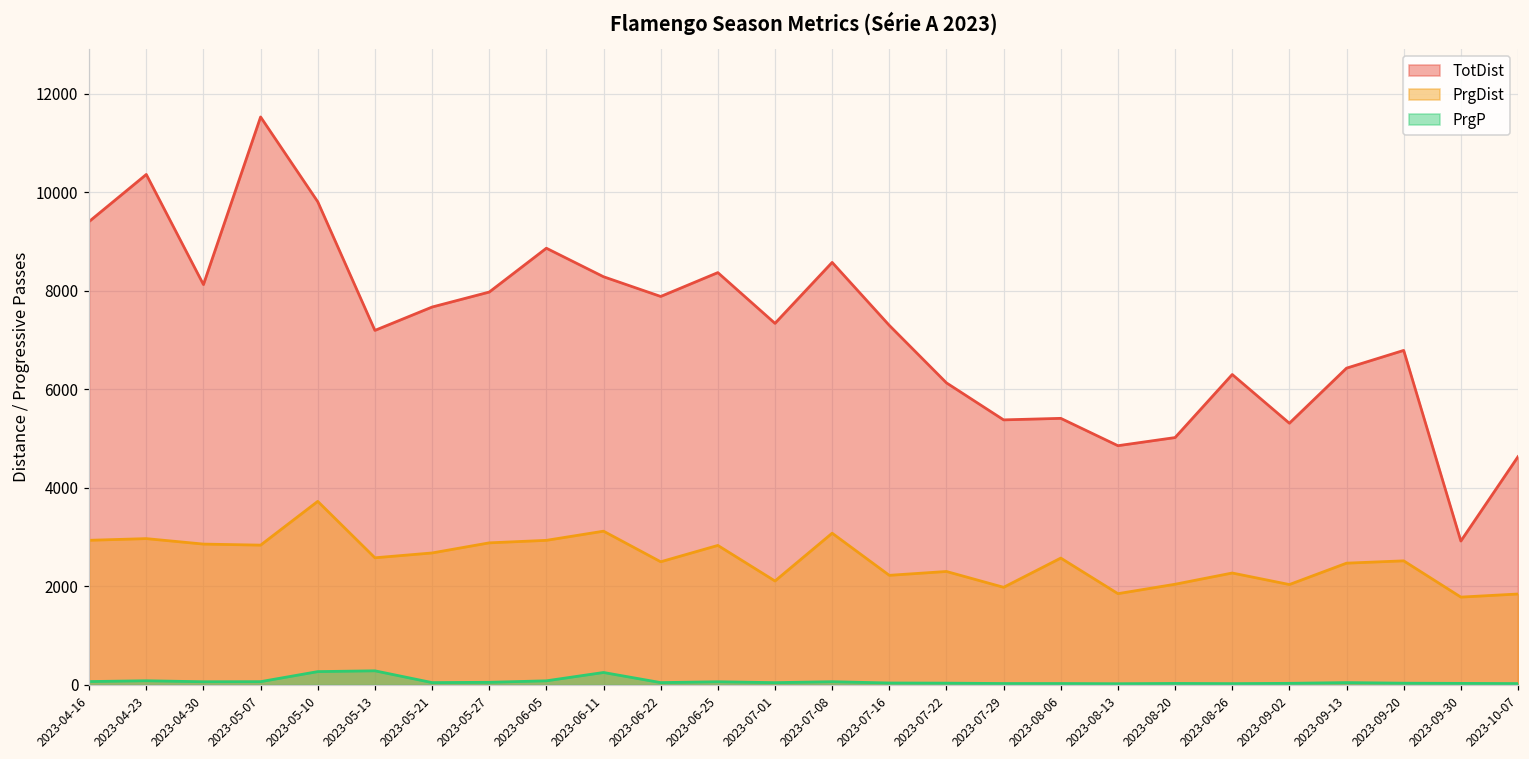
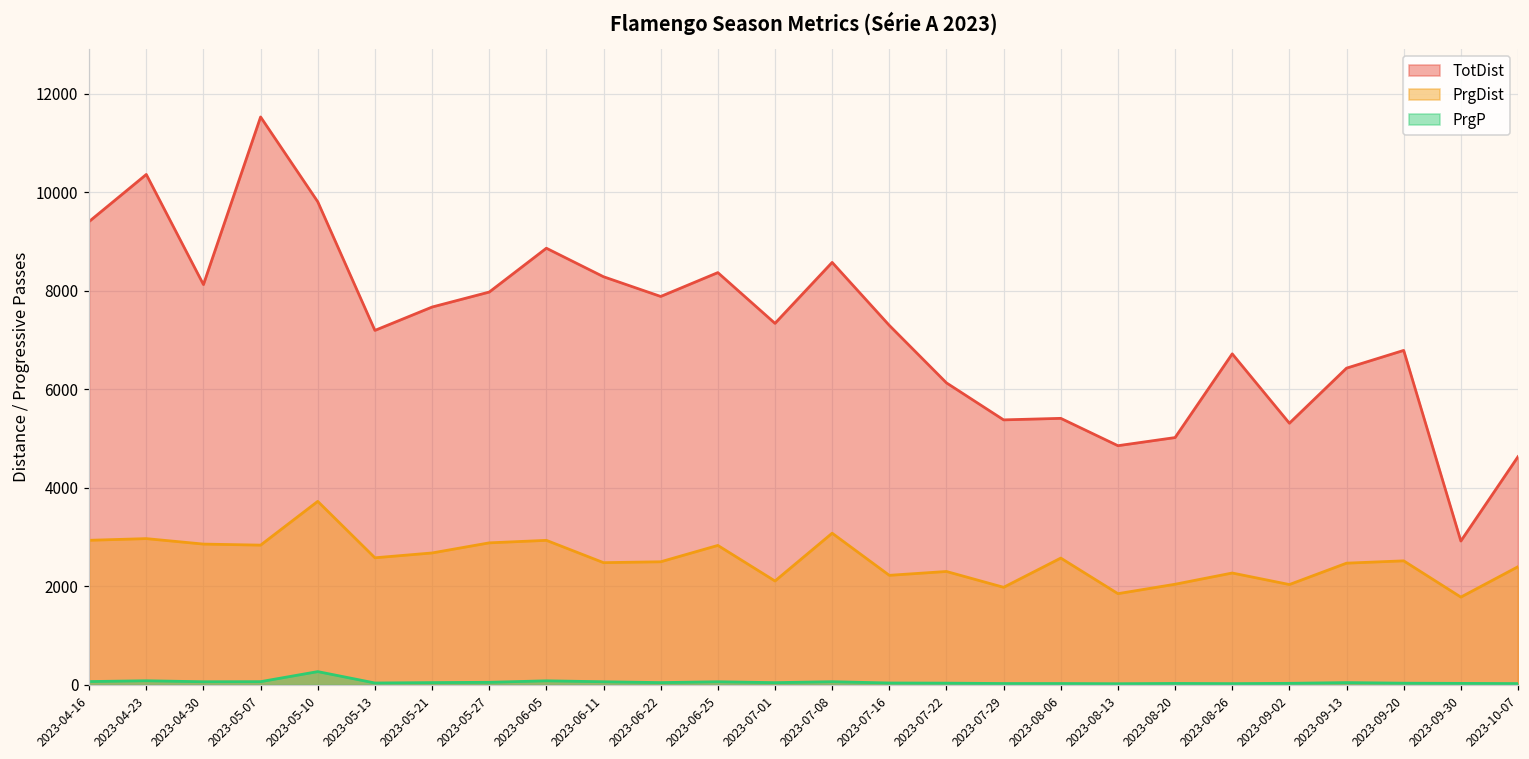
  {
    "TotDist": {
      "2023-04-16": 9400,
      "2023-04-23": 10400,
      "2023-04-30": 8100,
      "2023-05-07": 11500,
      "2023-05-10": 9800,
      "2023-05-13": 7200,
      "2023-05-21": 7700,
      "2023-05-27": 8000,
      "2023-06-05": 8900,
      "2023-06-11": 8300,
      "2023-06-22": 7900,
      "2023-06-25": 8400,
      "2023-07-01": 7300,
      "2023-07-08": 8600,
      "2023-07-16": 7300,
      "2023-07-22": 6100,
      "2023-07-29": 5400,
      "2023-08-06": 5400,
      "2023-08-13": 4900,
      "2023-08-20": 5000,
-     "2023-08-26": 6300,
+     "2023-08-26": 6700,
      "2023-09-02": 5300,
      "2023-09-13": 6400,
      "2023-09-20": 6800,
      "2023-09-30": 2900,
      "2023-10-07": 4600
    },
    "PrgDist": {
      "2023-04-16": 2900,
      "2023-04-23": 3000,
      "2023-04-30": 2900,
      "2023-05-07": 2800,
      "2023-05-10": 3700,
      "2023-05-13": 2600,
      "2023-05-21": 2700,
      "2023-05-27": 2900,
      "2023-06-05": 2900,
-     "2023-06-11": 3100,
+     "2023-06-11": 2500,
      "2023-06-22": 2500,
      "2023-06-25": 2800,
      "2023-07-01": 2100,
      "2023-07-08": 3100,
      "2023-07-16": 2200,
      "2023-07-22": 2300,
      "2023-07-29": 2000,
      "2023-08-06": 2600,
      "2023-08-13": 1900,
      "2023-08-20": 2000,
      "2023-08-26": 2300,
      "2023-09-02": 2000,
      "2023-09-13": 2500,
      "2023-09-20": 2500,
      "2023-09-30": 1800,
-     "2023-10-07": 1800
+     "2023-10-07": 2400
    },
    "PrgP": {
      "2023-04-16": 100,
      "2023-04-23": 100,
      "2023-04-30": 100,
      "2023-05-07": 100,
      "2023-05-10": 300,
-     "2023-05-13": 300,
+     "2023-05-13": 0,
      "2023-05-21": 0,
      "2023-05-27": 100,
      "2023-06-05": 100,
-     "2023-06-11": 300,
+     "2023-06-11": 100,
      "2023-06-22": 0,
      "2023-06-25": 100,
      "2023-07-01": 0,
      "2023-07-08": 100,
      "2023-07-16": 0,
      "2023-07-22": 0,
      "2023-07-29": 0,
      "2023-08-06": 0,
      "2023-08-13": 0,
      "2023-08-20": 0,
      "2023-08-26": 0,
      "2023-09-02": 0,
      "2023-09-13": 0,
      "2023-09-20": 0,
      "2023-09-30": 0,
      "2023-10-07": 0
    }
  }
